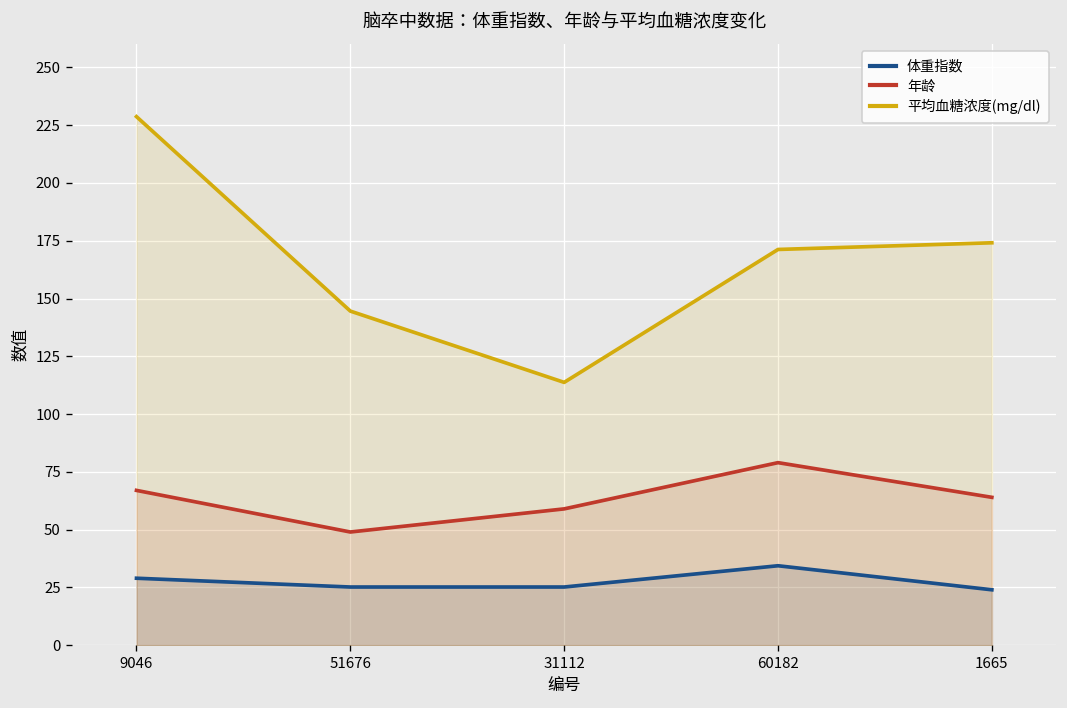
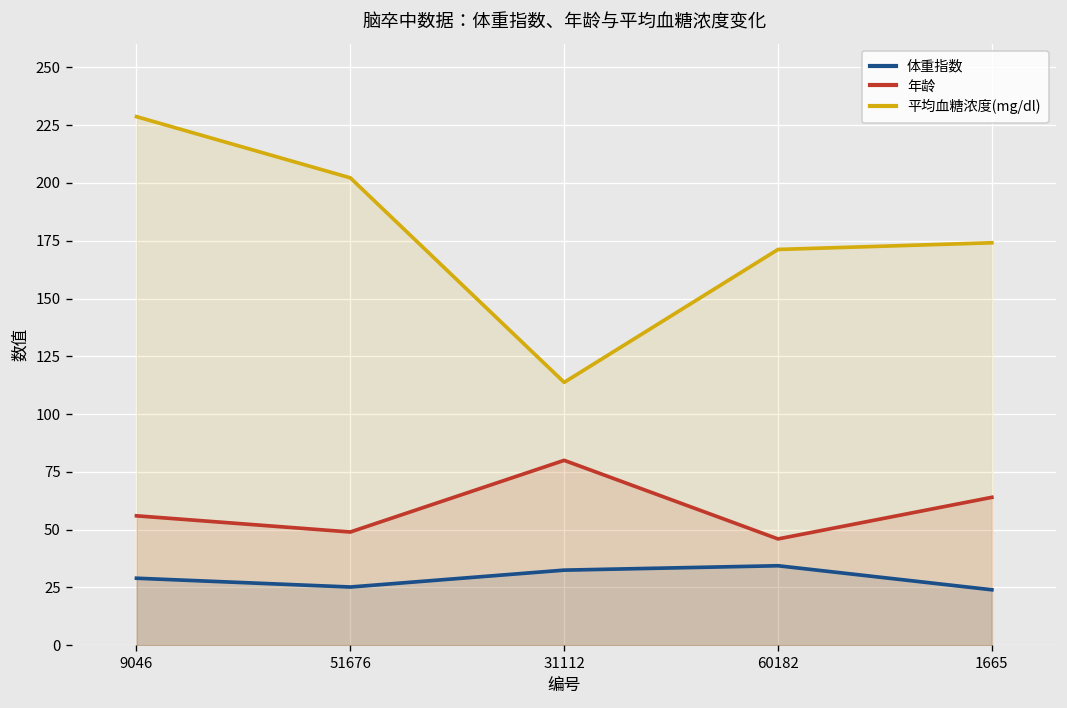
  {
    "体重指数": {
      "9046": 29,
      "51676": 25,
-     "31112": 25,
+     "31112": 33,
      "60182": 34,
      "1665": 24
    },
    "年龄": {
-     "9046": 67,
+     "9046": 56,
      "51676": 49,
-     "31112": 59,
-     "60182": 79,
+     "31112": 80,
+     "60182": 46,
      "1665": 64
    },
    "平均血糖浓度(mg/dl)": {
      "9046": 229,
-     "51676": 145,
+     "51676": 202,
      "31112": 114,
      "60182": 171,
      "1665": 174
    }
  }
